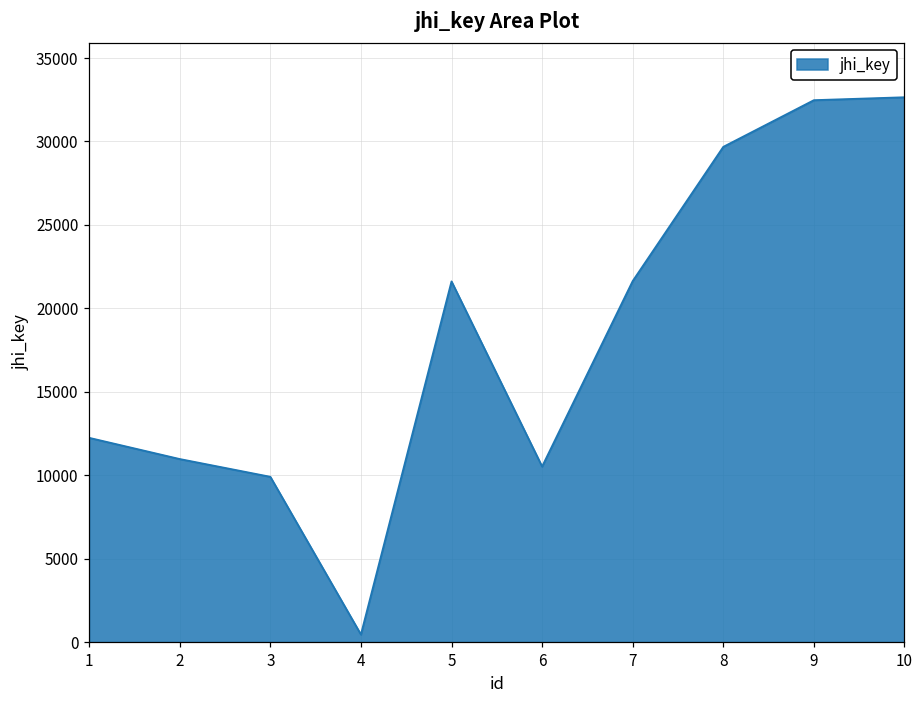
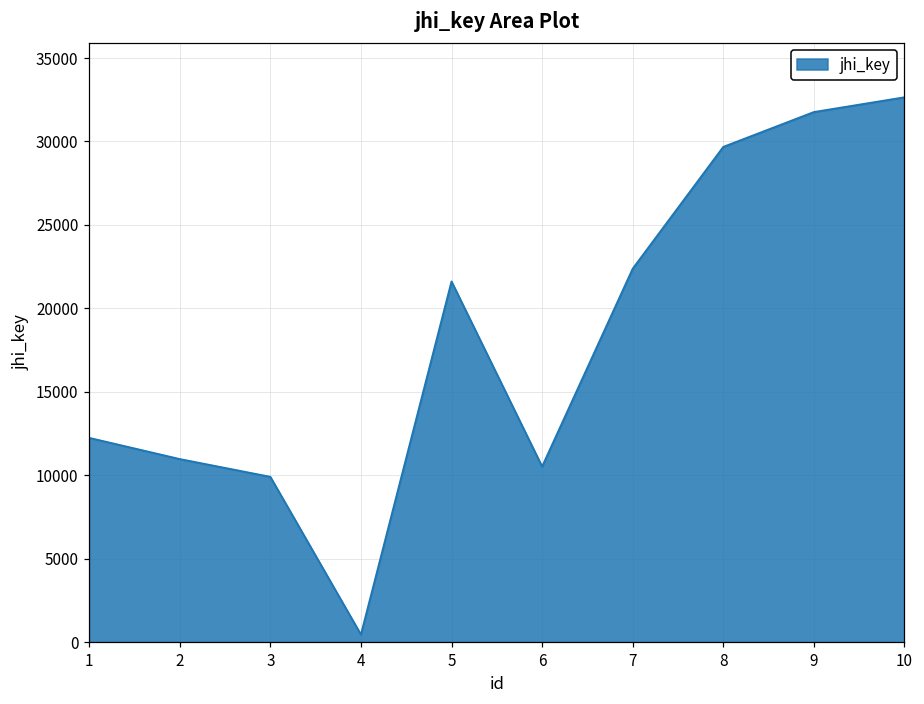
  {
    "1": 12200,
    "2": 11000,
    "3": 9900,
    "4": 500,
    "5": 21600,
    "6": 10500,
-   "7": 21600,
+   "7": 22400,
    "8": 29700,
-   "9": 32500,
+   "9": 31800,
    "10": 32700
  }
